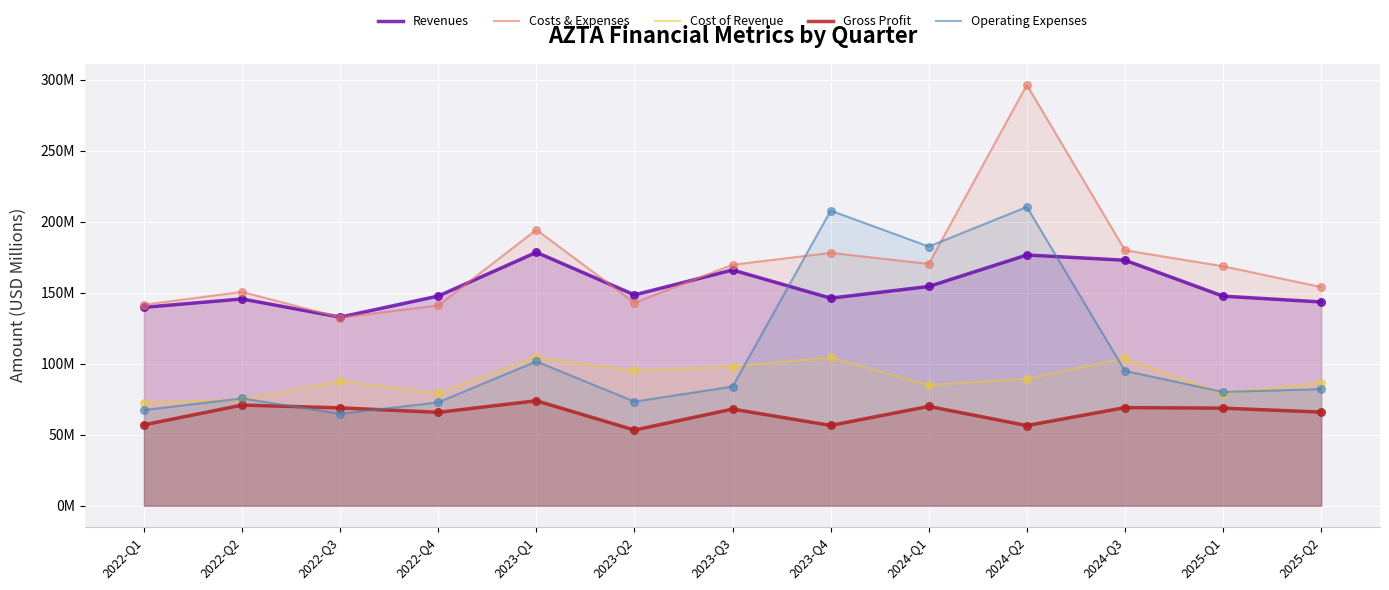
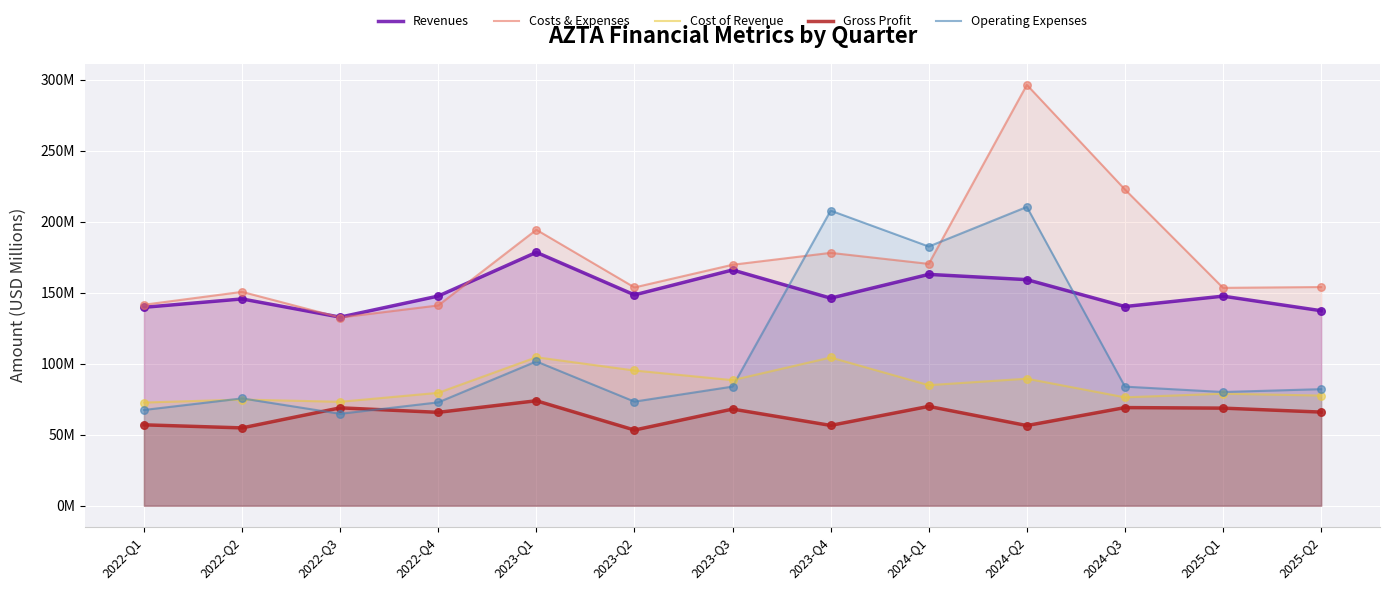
  {
    "Revenues": {
      "2022-Q1": 140000000,
      "2022-Q2": 146000000,
      "2022-Q4": 148000000,
      "2023-Q1": 178000000,
      "2023-Q2": 148000000,
      "2023-Q3": 166000000,
      "2023-Q4": 146000000,
-     "2024-Q1": 154000000,
-     "2024-Q2": 176000000,
-     "2024-Q3": 173000000,
+     "2024-Q1": 163000000,
+     "2024-Q2": 159000000,
+     "2024-Q3": 140000000,
      "2025-Q1": 148000000,
-     "2025-Q2": 143000000
+     "2025-Q2": 137000000
    },
    "Costs & Expenses": {
      "2022-Q1": 141000000,
      "2022-Q2": 151000000,
      "2022-Q4": 141000000,
      "2023-Q1": 194000000,
-     "2023-Q2": 143000000,
+     "2023-Q2": 154000000,
      "2023-Q3": 170000000,
      "2023-Q4": 178000000,
      "2024-Q1": 170000000,
      "2024-Q2": 296000000,
-     "2024-Q3": 180000000,
-     "2025-Q1": 169000000,
+     "2024-Q3": 223000000,
+     "2025-Q1": 153000000,
      "2025-Q2": 154000000
    },
    "Cost of Revenue": {
      "2022-Q1": 73000000,
-     "2022-Q3": 88000000,
+     "2022-Q3": 73000000,
      "2022-Q4": 79000000,
      "2023-Q1": 105000000,
      "2023-Q2": 95000000,
-     "2023-Q3": 98000000,
+     "2023-Q3": 88000000,
      "2023-Q4": 104000000,
      "2024-Q1": 85000000,
      "2024-Q2": 89000000,
-     "2024-Q3": 104000000,
-     "2025-Q2": 87000000
+     "2024-Q3": 76000000,
+     "2025-Q2": 78000000
    },
    "Gross Profit": {
      "2022-Q1": 57000000,
-     "2022-Q2": 71000000,
+     "2022-Q2": 55000000,
      "2022-Q3": 69000000,
      "2022-Q4": 66000000,
      "2023-Q1": 74000000,
      "2023-Q2": 53000000,
      "2023-Q3": 68000000,
      "2023-Q4": 56000000,
      "2024-Q1": 70000000,
      "2024-Q2": 56000000,
      "2024-Q3": 69000000,
      "2025-Q1": 69000000,
      "2025-Q2": 66000000
    },
    "Operating Expenses": {
      "2022-Q1": 67000000,
      "2022-Q3": 65000000,
      "2022-Q4": 73000000,
      "2023-Q1": 102000000,
      "2023-Q2": 73000000,
      "2023-Q3": 84000000,
      "2023-Q4": 208000000,
      "2024-Q1": 182000000,
      "2024-Q2": 210000000,
-     "2024-Q3": 95000000,
+     "2024-Q3": 84000000,
      "2025-Q2": 82000000
    }
  }
